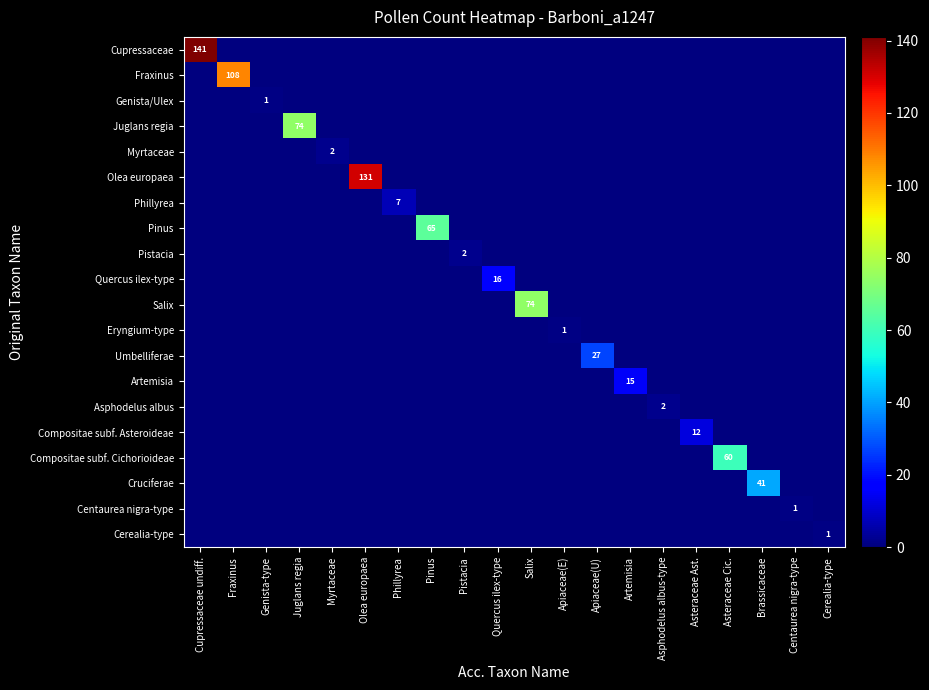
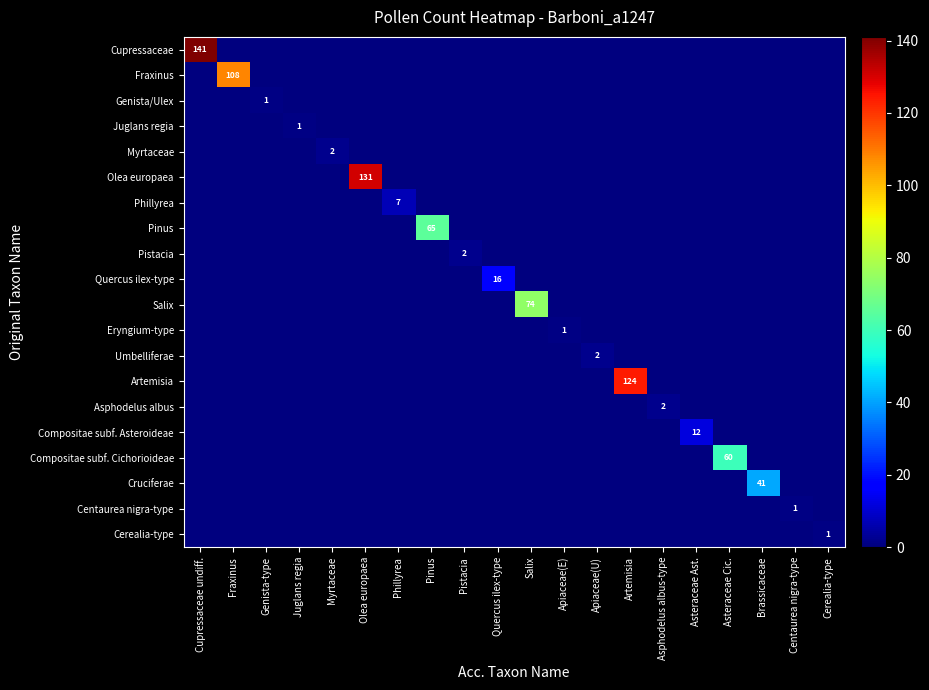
  {
    "Cupressaceae": {
      "Cupressaceae undiff.": 141
    },
    "Fraxinus": {
      "Fraxinus": 108
    },
    "Genista/Ulex": {
      "Genista-type": 1
    },
    "Juglans regia": {
-     "Juglans regia": 74
+     "Juglans regia": 1
    },
    "Myrtaceae": {
      "Myrtaceae": 2
    },
    "Olea europaea": {
      "Olea europaea": 131
    },
    "Phillyrea": {
      "Phillyrea": 7
    },
    "Pinus": {
      "Pinus": 65
    },
    "Pistacia": {
      "Pistacia": 2
    },
    "Quercus ilex-type": {
      "Quercus ilex-type": 16
    },
    "Salix": {
      "Salix": 74
    },
    "Eryngium-type": {
      "Apiaceae(E)": 1
    },
    "Umbelliferae": {
-     "Apiaceae(U)": 27
+     "Apiaceae(U)": 2
    },
    "Artemisia": {
-     "Artemisia": 15
+     "Artemisia": 124
    },
    "Asphodelus albus": {
      "Asphodelus albus-type": 2
    },
    "Compositae subf. Asteroideae": {
      "Asteraceae Ast.": 12
    },
    "Compositae subf. Cichorioideae": {
      "Asteraceae Cic.": 60
    },
    "Cruciferae": {
      "Brassicaceae": 41
    },
    "Centaurea nigra-type": {
      "Centaurea nigra-type": 1
    },
    "Cerealia-type": {
      "Cerealia-type": 1
    }
  }
